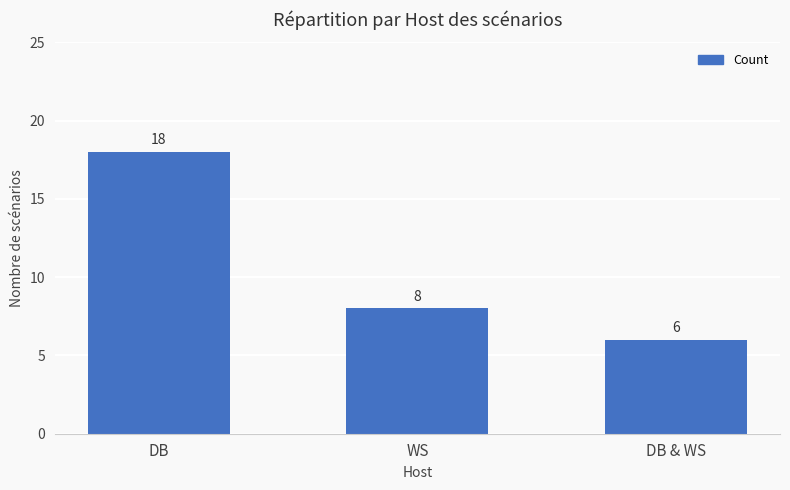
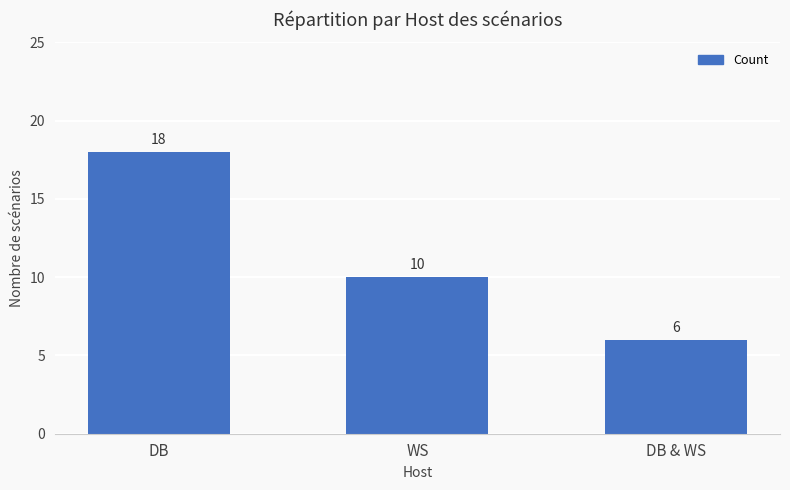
  {
    "DB": 18,
-   "WS": 8,
+   "WS": 10,
    "DB & WS": 6
  }
